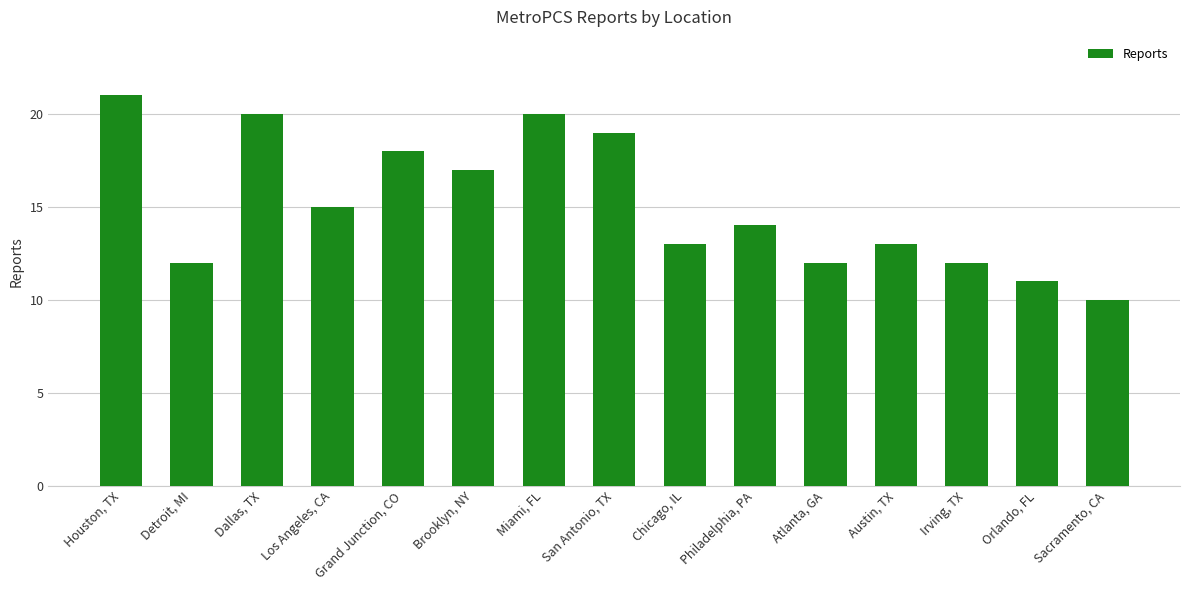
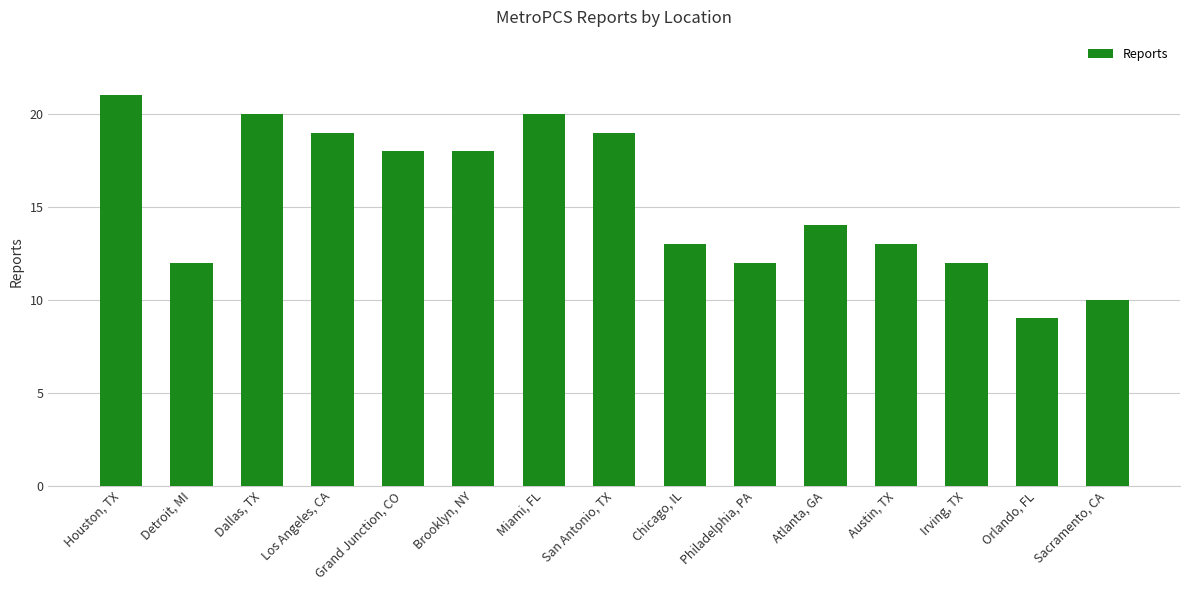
  {
    "Houston, TX": 21,
    "Detroit, MI": 12,
    "Dallas, TX": 20,
-   "Los Angeles, CA": 15,
+   "Los Angeles, CA": 19,
    "Grand Junction, CO": 18,
-   "Brooklyn, NY": 17,
+   "Brooklyn, NY": 18,
    "Miami, FL": 20,
    "San Antonio, TX": 19,
    "Chicago, IL": 13,
-   "Philadelphia, PA": 14,
-   "Atlanta, GA": 12,
+   "Philadelphia, PA": 12,
+   "Atlanta, GA": 14,
    "Austin, TX": 13,
    "Irving, TX": 12,
-   "Orlando, FL": 11,
+   "Orlando, FL": 9,
    "Sacramento, CA": 10
  }
